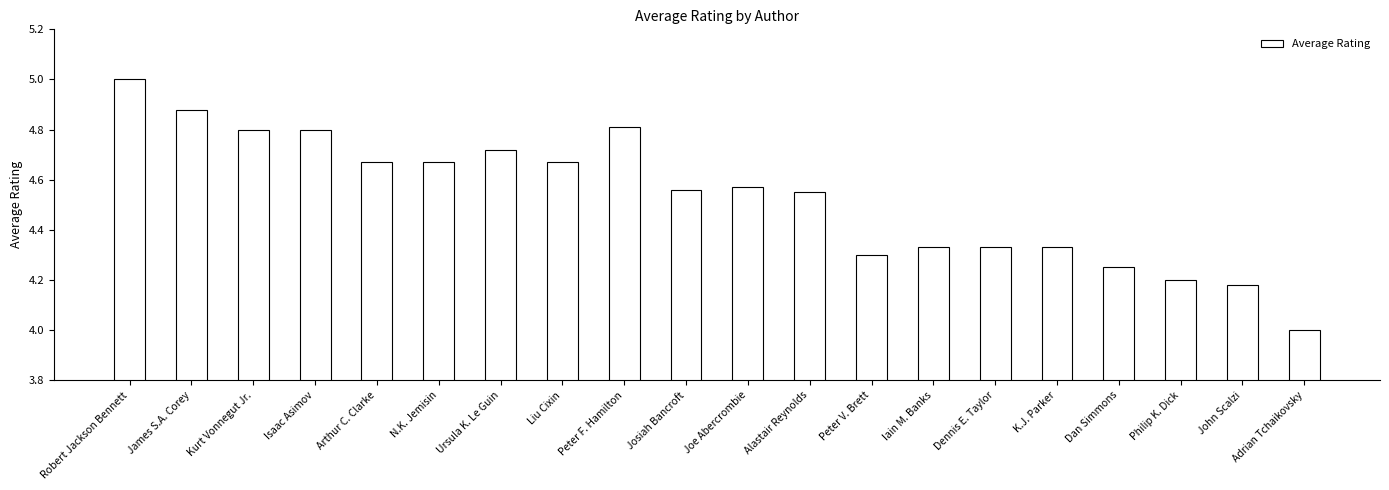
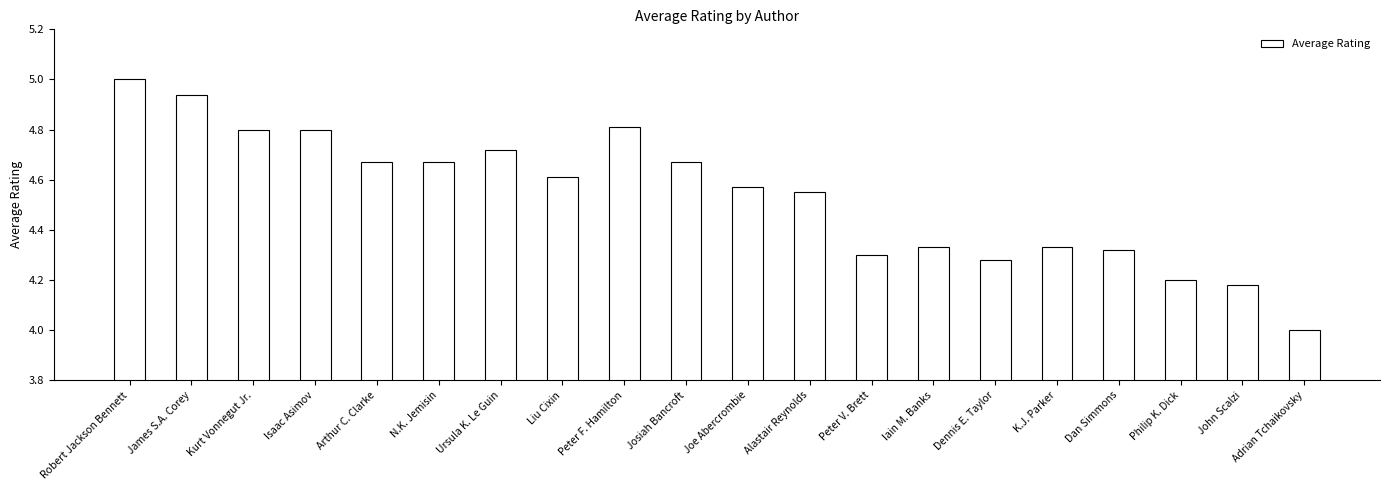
  {
    "Robert Jackson Bennett": 5.00,
-   "James S.A. Corey": 4.88,
+   "James S.A. Corey": 4.94,
    "Kurt Vonnegut Jr.": 4.80,
    "Isaac Asimov": 4.80,
    "Arthur C. Clarke": 4.67,
    "N.K. Jemisin": 4.67,
    "Ursula K. Le Guin": 4.72,
-   "Liu Cixin": 4.67,
+   "Liu Cixin": 4.61,
    "Peter F. Hamilton": 4.81,
-   "Josiah Bancroft": 4.56,
+   "Josiah Bancroft": 4.67,
    "Joe Abercrombie": 4.57,
    "Alastair Reynolds": 4.55,
    "Peter V. Brett": 4.30,
    "Iain M. Banks": 4.33,
-   "Dennis E. Taylor": 4.33,
+   "Dennis E. Taylor": 4.28,
    "K.J. Parker": 4.33,
-   "Dan Simmons": 4.25,
+   "Dan Simmons": 4.32,
    "Philip K. Dick": 4.20,
    "John Scalzi": 4.18,
    "Adrian Tchaikovsky": 4.00
  }
